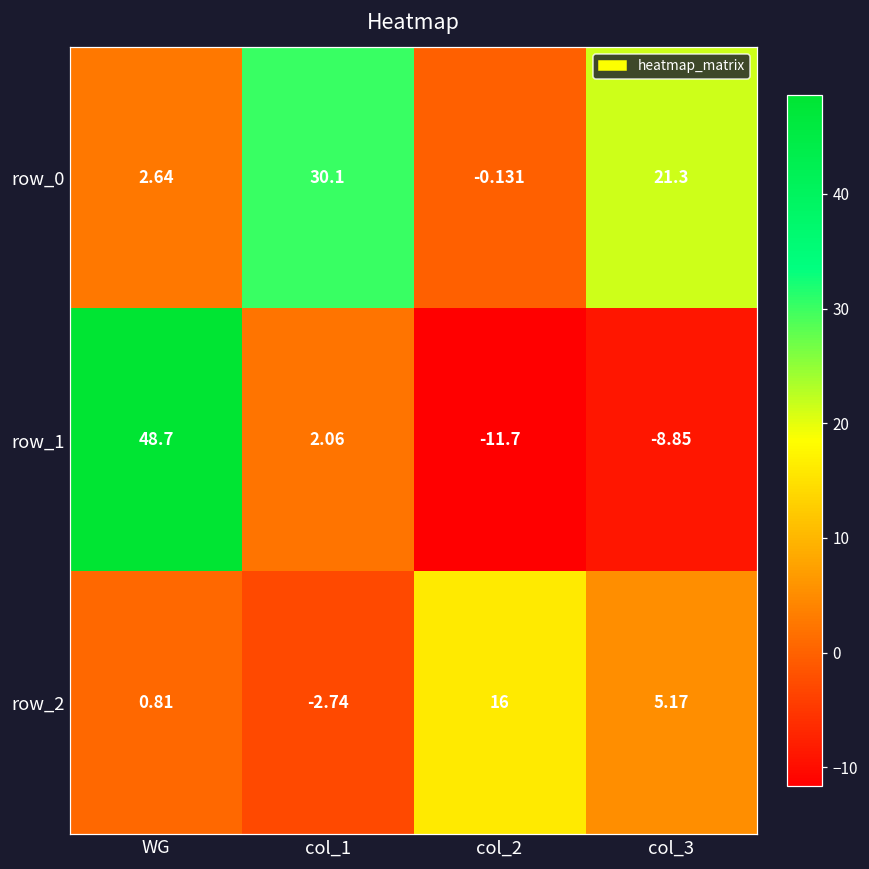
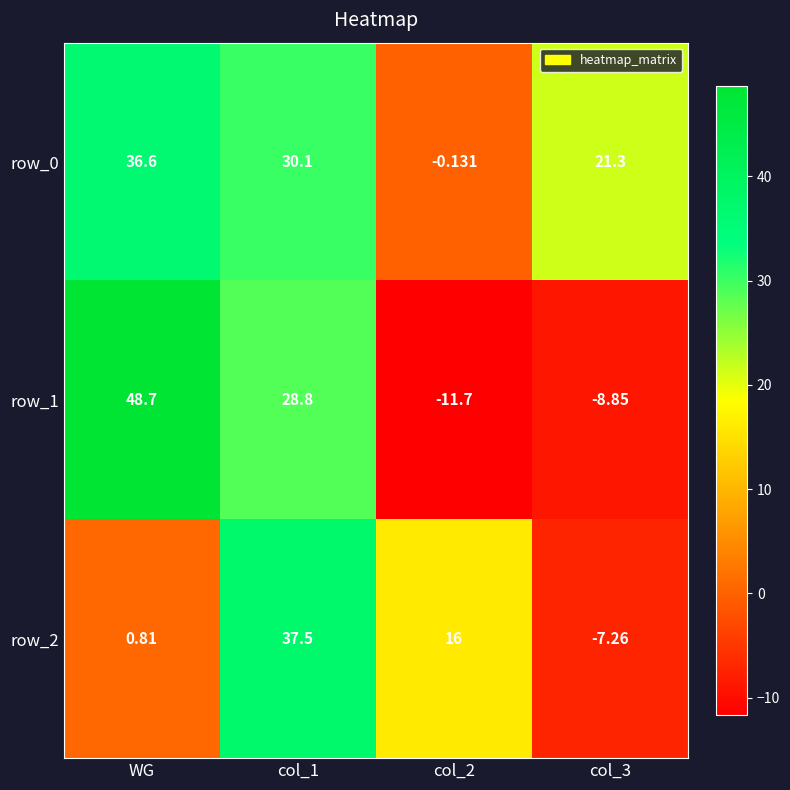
  {
    "row_0": {
-     "WG": 2.64,
+     "WG": 36.6,
      "col_1": 30.1,
      "col_2": -0.131,
      "col_3": 21.3
    },
    "row_1": {
      "WG": 48.7,
-     "col_1": 2.06,
+     "col_1": 28.8,
      "col_2": -11.7,
      "col_3": -8.85
    },
    "row_2": {
      "WG": 0.81,
-     "col_1": -2.74,
+     "col_1": 37.5,
      "col_2": 16,
-     "col_3": 5.17
+     "col_3": -7.26
    }
  }
